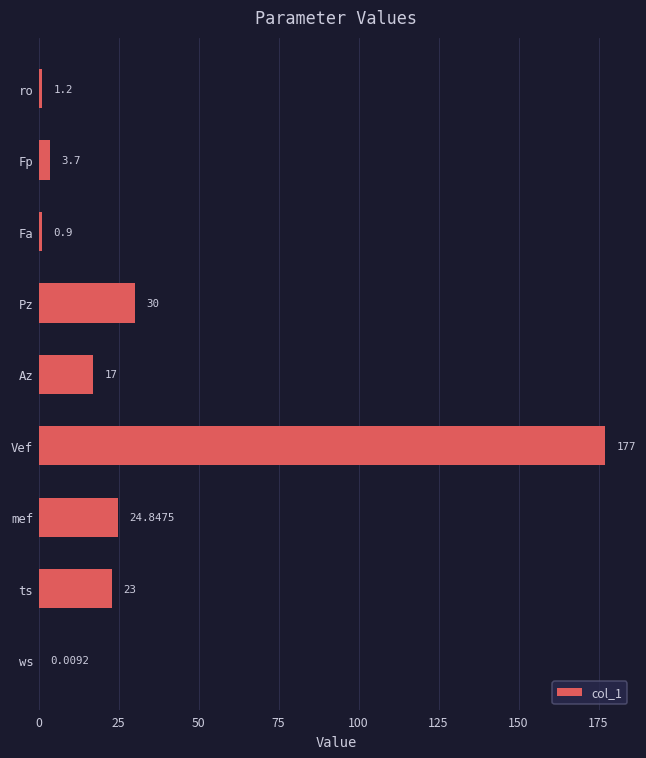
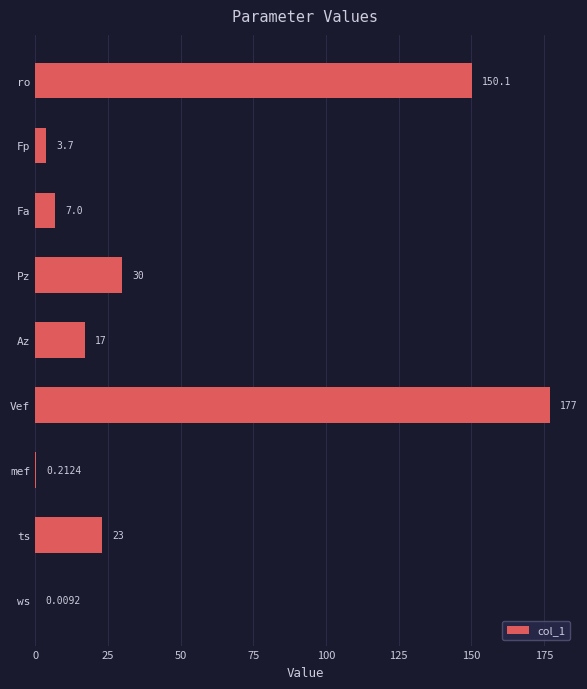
  {
-   "ro": 1.2,
+   "ro": 150.1,
    "Fp": 3.7,
-   "Fa": 0.9,
+   "Fa": 7.0,
    "Pz": 30,
    "Az": 17,
    "Vef": 177,
-   "mef": 24.8475,
+   "mef": 0.2124,
    "ts": 23,
    "ws": 0.0092
  }
